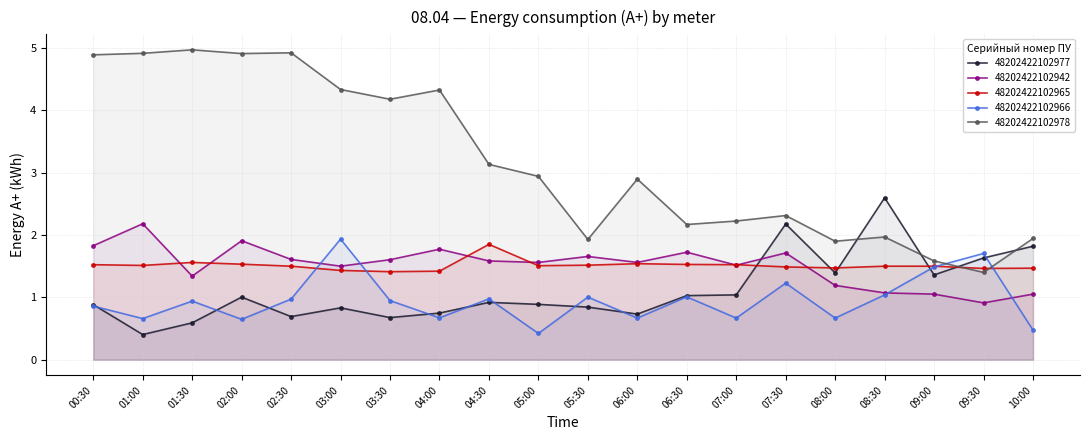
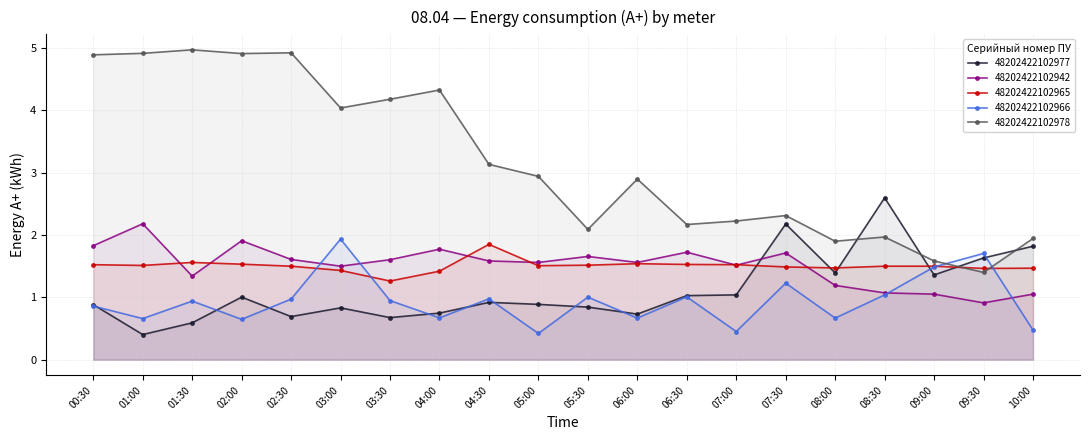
  {
    "48202422102977": {
      "01:00": 0.4,
      "01:30": 0.6,
      "02:00": 1.0,
      "02:30": 0.7,
      "03:00": 0.8,
      "03:30": 0.7,
      "04:00": 0.7,
      "04:30": 0.9,
      "05:00": 0.9,
      "05:30": 0.8,
      "06:00": 0.7,
      "07:00": 1.0,
      "07:30": 2.2,
      "08:00": 1.4,
      "08:30": 2.6,
      "09:00": 1.4,
      "09:30": 1.6,
      "10:00": 1.8
    },
    "48202422102942": {
      "00:30": 1.8,
      "01:00": 2.2,
      "01:30": 1.3,
      "02:00": 1.9,
      "02:30": 1.6,
      "03:00": 1.5,
      "03:30": 1.6,
      "04:00": 1.8,
      "04:30": 1.6,
      "05:00": 1.6,
      "05:30": 1.7,
      "06:30": 1.7,
      "07:30": 1.7,
      "08:00": 1.2,
      "09:00": 1.1,
      "09:30": 0.9,
      "10:00": 1.1
    },
    "48202422102965": {
      "00:30": 1.5,
      "01:00": 1.5,
      "01:30": 1.6,
      "02:00": 1.5,
      "02:30": 1.5,
      "03:00": 1.4,
-     "03:30": 1.4,
+     "03:30": 1.3,
      "04:00": 1.4,
      "04:30": 1.9,
      "05:00": 1.5,
      "05:30": 1.5,
      "06:30": 1.5,
      "07:30": 1.5,
      "08:00": 1.5,
      "08:30": 1.5,
      "09:30": 1.5,
      "10:00": 1.5
    },
    "48202422102966": {
      "01:00": 0.7,
      "01:30": 0.9,
      "02:00": 0.6,
      "02:30": 1.0,
      "03:00": 1.9,
      "03:30": 0.9,
      "04:00": 0.7,
      "04:30": 1.0,
      "05:00": 0.4,
      "05:30": 1.0,
      "06:00": 0.7,
-     "07:00": 0.7,
+     "07:00": 0.5,
      "07:30": 1.2,
      "08:00": 0.7,
      "09:30": 1.7,
      "10:00": 0.5
    },
    "48202422102978": {
      "00:30": 4.9,
      "01:00": 4.9,
      "01:30": 5.0,
      "02:00": 4.9,
      "02:30": 4.9,
-     "03:00": 4.3,
+     "03:00": 4.0,
      "03:30": 4.2,
      "04:00": 4.3,
      "04:30": 3.1,
      "05:00": 2.9,
-     "05:30": 1.9,
+     "05:30": 2.1,
      "06:00": 2.9,
      "06:30": 2.2,
      "07:00": 2.2,
      "07:30": 2.3,
      "08:00": 1.9,
      "08:30": 2.0,
      "09:00": 1.6,
      "09:30": 1.4,
      "10:00": 1.9
    }
  }
